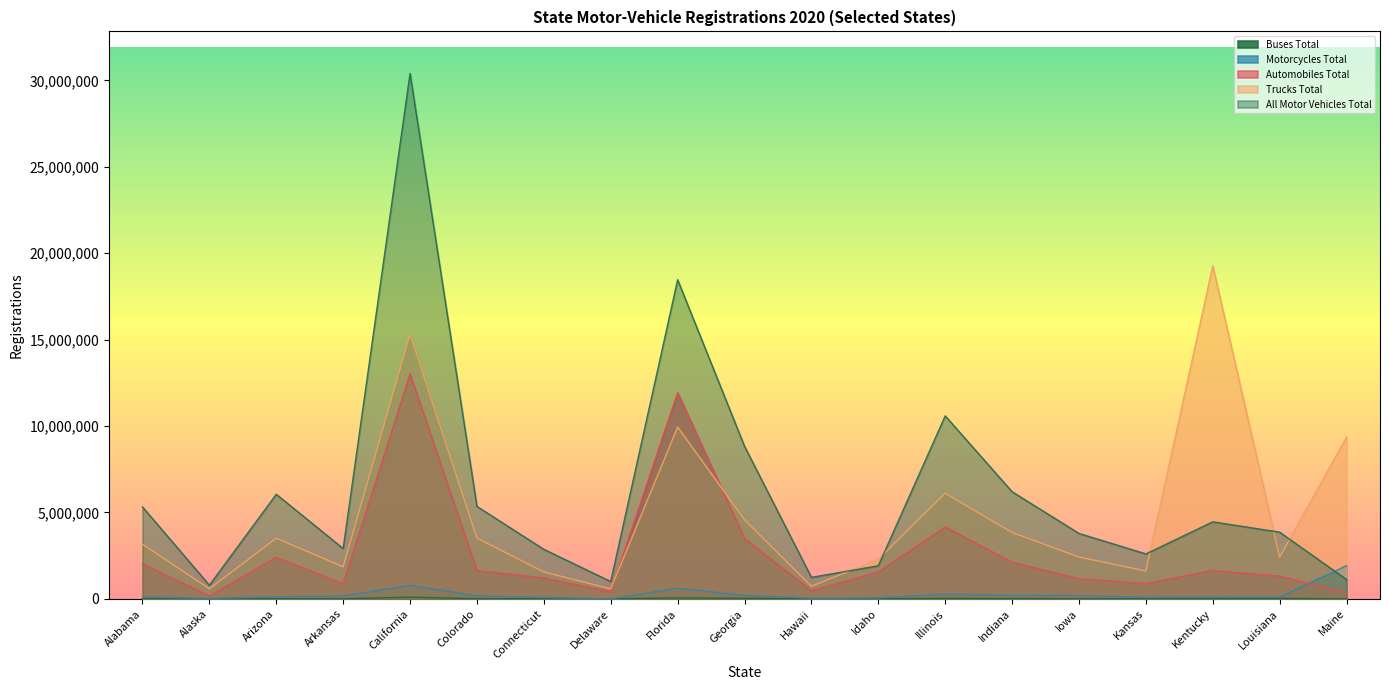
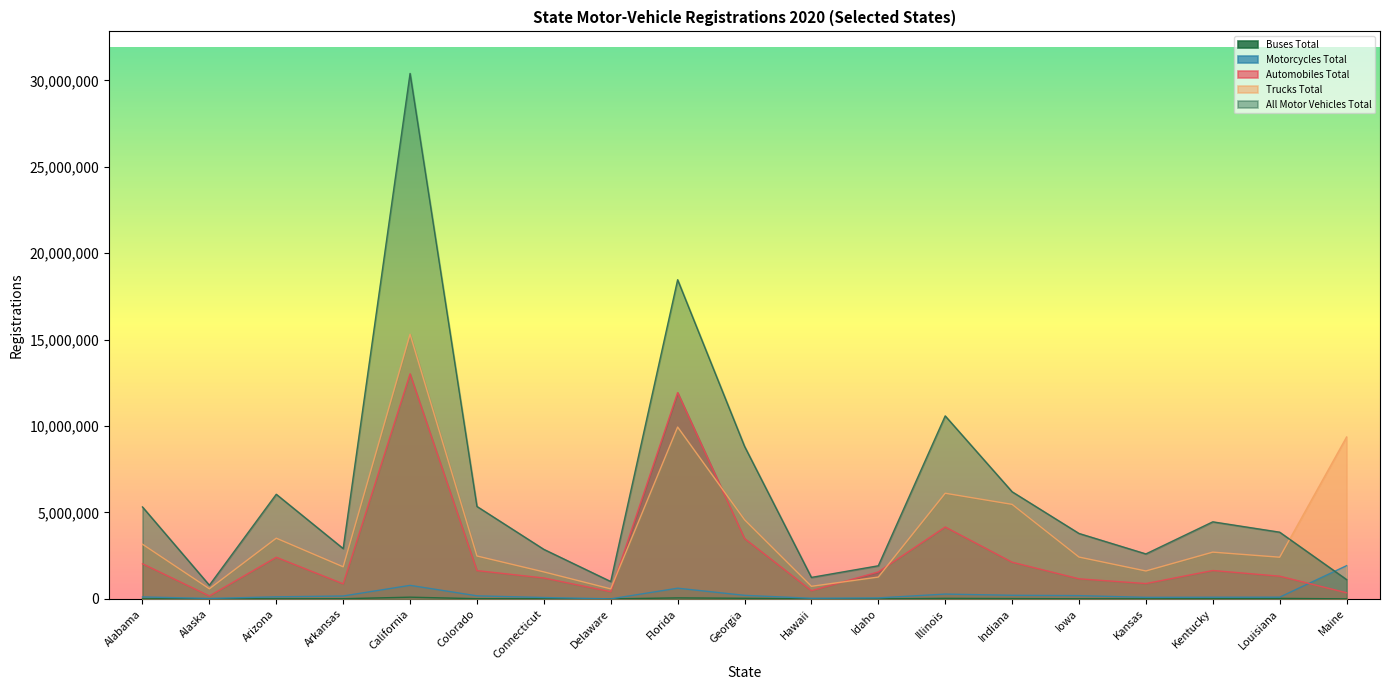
  {
    "Motorcycles Total": {
      "Arkansas": "200,000",
      "California": "800,000",
      "Colorado": "200,000",
      "Florida": "600,000",
      "Georgia": "200,000",
      "Illinois": "300,000",
      "Indiana": "200,000",
      "Iowa": "200,000",
      "Maine": "1,900,000"
    },
    "Automobiles Total": {
      "Alabama": "2,000,000",
      "Arizona": "2,400,000",
      "Arkansas": "900,000",
      "California": "13,000,000",
      "Colorado": "1,600,000",
      "Connecticut": "1,200,000",
      "Delaware": "400,000",
      "Florida": "11,900,000",
      "Georgia": "3,500,000",
      "Hawaii": "500,000",
      "Idaho": "1,600,000",
      "Illinois": "4,200,000",
      "Indiana": "2,100,000",
      "Iowa": "1,200,000",
      "Kansas": "900,000",
      "Kentucky": "1,600,000",
      "Louisiana": "1,300,000",
      "Maine": "400,000"
    },
    "Trucks Total": {
      "Alabama": "3,200,000",
      "Alaska": "600,000",
      "Arizona": "3,500,000",
      "Arkansas": "1,900,000",
      "California": "15,300,000",
-     "Colorado": "3,500,000",
+     "Colorado": "2,500,000",
      "Connecticut": "1,600,000",
      "Delaware": "600,000",
      "Florida": "9,900,000",
      "Georgia": "4,600,000",
      "Hawaii": "700,000",
-     "Idaho": "2,300,000",
+     "Idaho": "1,300,000",
      "Illinois": "6,100,000",
-     "Indiana": "3,800,000",
+     "Indiana": "5,500,000",
      "Iowa": "2,400,000",
      "Kansas": "1,600,000",
-     "Kentucky": "19,300,000",
+     "Kentucky": "2,700,000",
      "Louisiana": "2,400,000",
      "Maine": "9,400,000"
    }
  }
